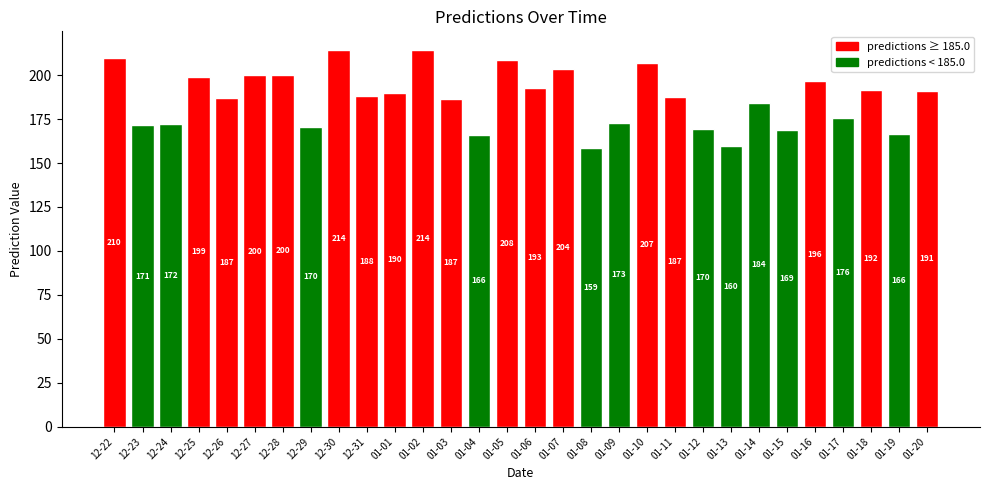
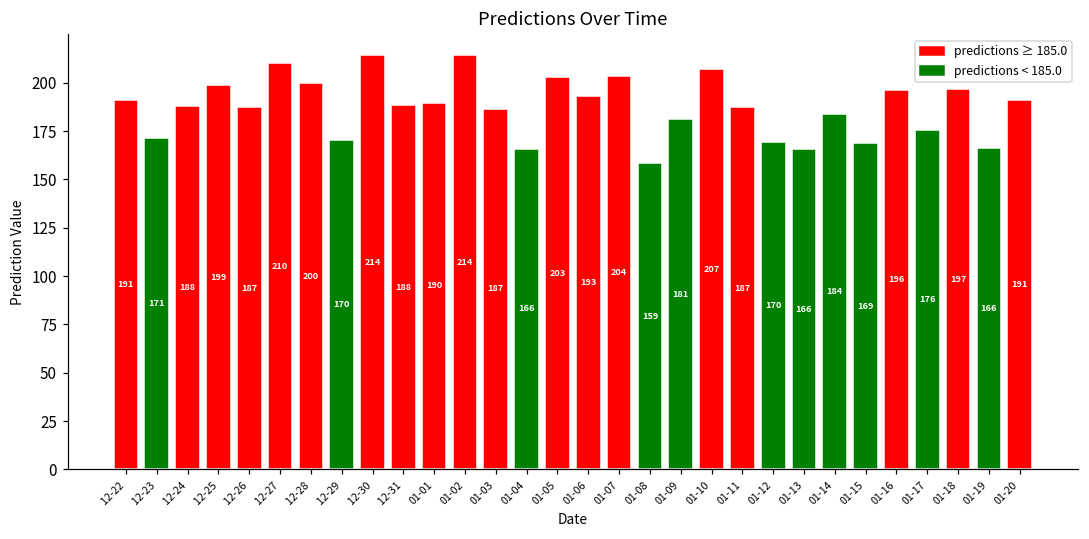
  {
-   "12-22": 210,
+   "12-22": 191,
    "12-23": 171,
-   "12-24": 172,
+   "12-24": 188,
    "12-25": 199,
    "12-26": 187,
-   "12-27": 200,
+   "12-27": 210,
    "12-28": 200,
    "12-29": 170,
    "12-30": 214,
    "12-31": 188,
    "01-01": 190,
    "01-02": 214,
    "01-03": 187,
    "01-04": 166,
-   "01-05": 208,
+   "01-05": 203,
    "01-06": 193,
    "01-07": 204,
    "01-08": 159,
-   "01-09": 173,
+   "01-09": 181,
    "01-10": 207,
    "01-11": 187,
    "01-12": 170,
-   "01-13": 160,
+   "01-13": 166,
    "01-14": 184,
    "01-15": 169,
    "01-16": 196,
    "01-17": 176,
-   "01-18": 192,
+   "01-18": 197,
    "01-19": 166,
    "01-20": 191
  }
